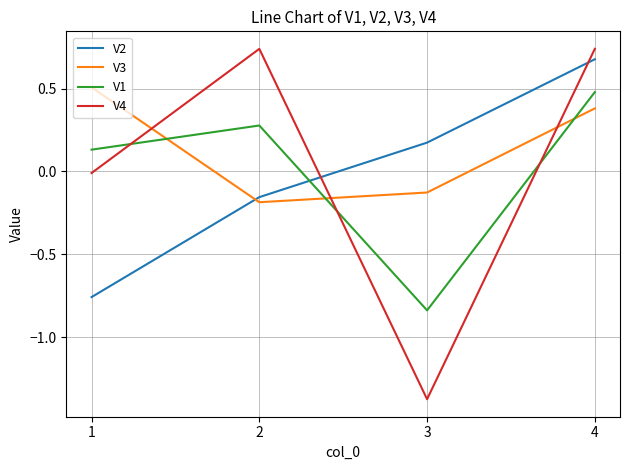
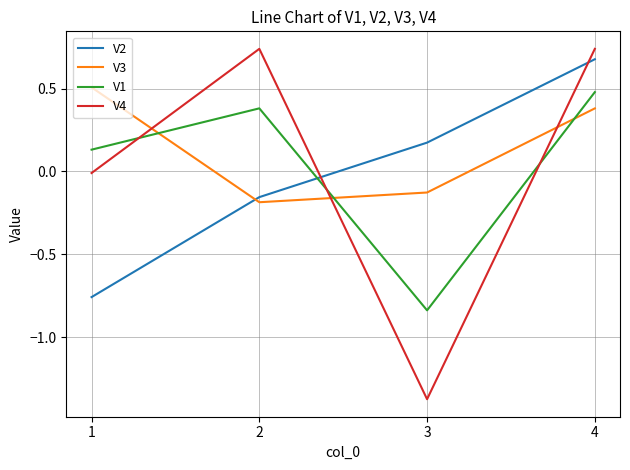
  {
    "V2": {
      "1": -0.76,
      "2": -0.15,
      "3": 0.17,
      "4": 0.68
    },
    "V3": {
      "2": -0.19,
      "3": -0.13,
      "4": 0.38
    },
    "V1": {
      "1": 0.13,
-     "2": 0.28,
+     "2": 0.38,
      "3": -0.84,
      "4": 0.48
    },
    "V4": {
      "1": -0.01,
      "2": 0.74,
      "3": -1.38,
      "4": 0.74
    }
  }
